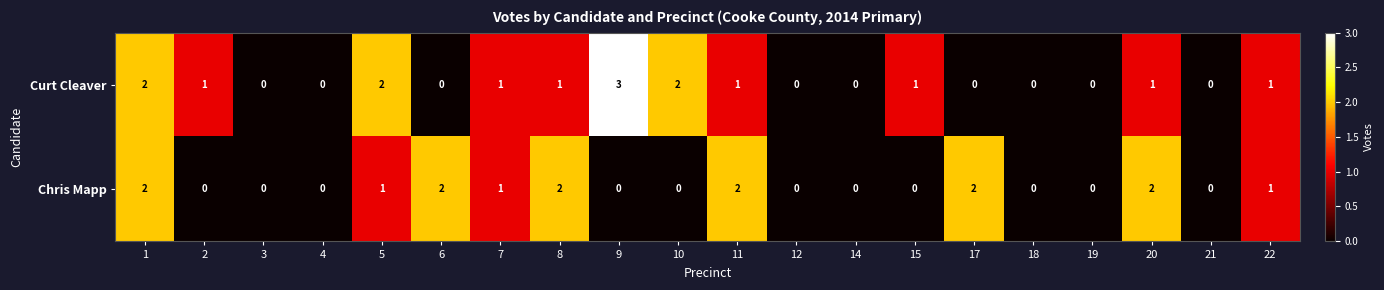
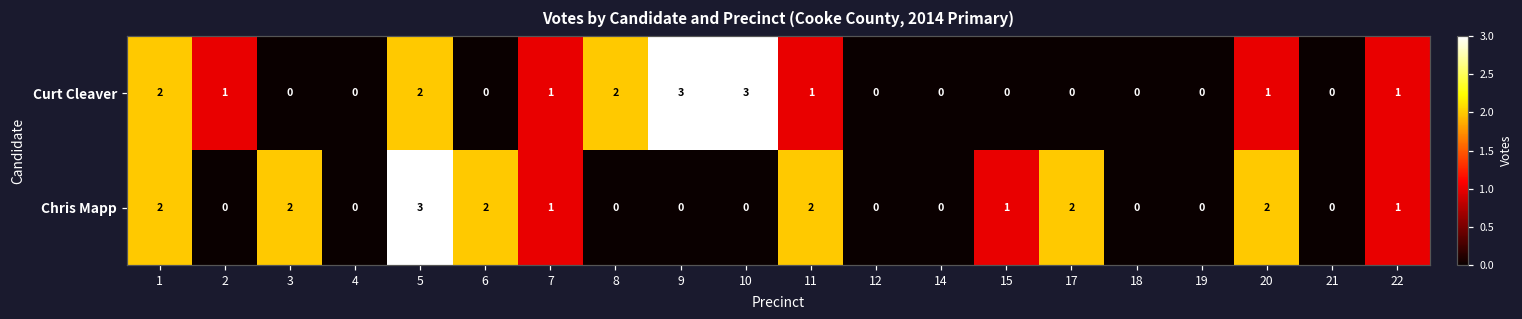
  {
    "Curt Cleaver": {
      "1": 2,
      "2": 1,
      "3": 0,
      "4": 0,
      "5": 2,
      "6": 0,
      "7": 1,
-     "8": 1,
+     "8": 2,
      "9": 3,
-     "10": 2,
+     "10": 3,
      "11": 1,
      "12": 0,
      "14": 0,
-     "15": 1,
+     "15": 0,
      "17": 0,
      "18": 0,
      "19": 0,
      "20": 1,
      "21": 0,
      "22": 1
    },
    "Chris Mapp": {
      "1": 2,
      "2": 0,
-     "3": 0,
+     "3": 2,
      "4": 0,
-     "5": 1,
+     "5": 3,
      "6": 2,
      "7": 1,
-     "8": 2,
+     "8": 0,
      "9": 0,
      "10": 0,
      "11": 2,
      "12": 0,
      "14": 0,
-     "15": 0,
+     "15": 1,
      "17": 2,
      "18": 0,
      "19": 0,
      "20": 2,
      "21": 0,
      "22": 1
    }
  }
